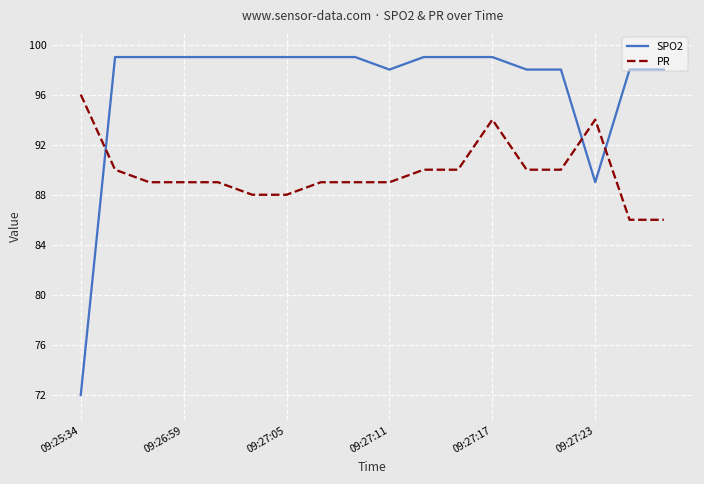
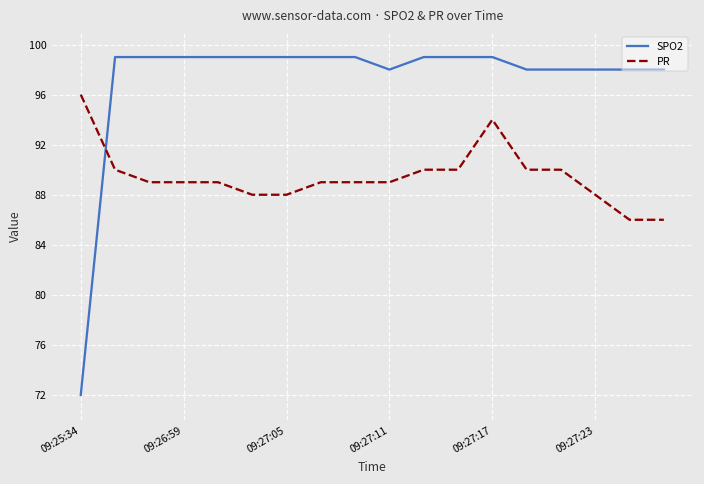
  {
    "SPO2": {
      "09:25:34": 72,
      "09:26:59": 99,
      "09:27:05": 99,
      "09:27:11": 98,
      "09:27:17": 99,
-     "09:27:23": 89
+     "09:27:23": 98
    },
    "PR": {
      "09:25:34": 96,
      "09:26:59": 89,
      "09:27:05": 88,
      "09:27:11": 89,
      "09:27:17": 94,
-     "09:27:23": 94
+     "09:27:23": 88
    }
  }
